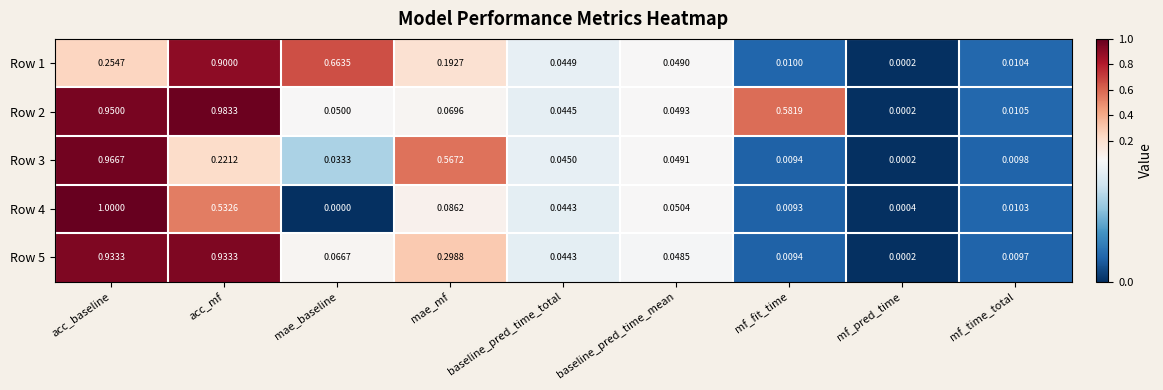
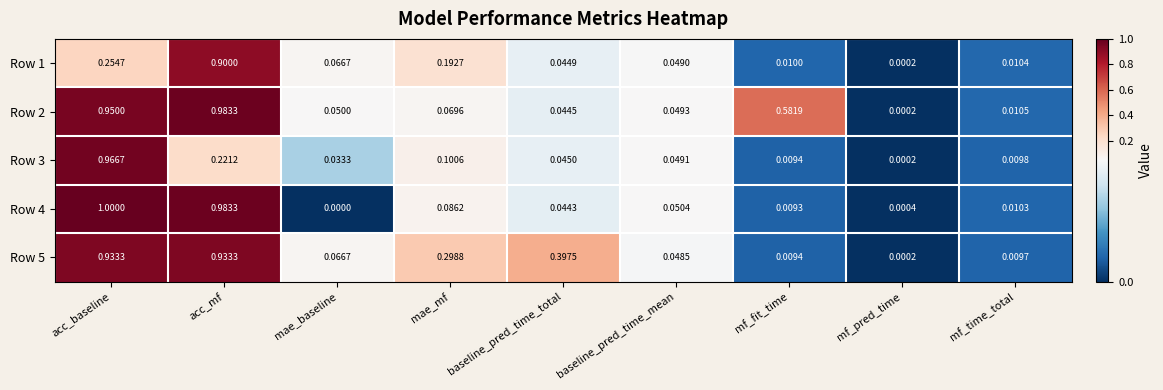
  {
    "Row 1": {
      "acc_baseline": 0.2547,
      "acc_mf": 0.9000,
-     "mae_baseline": 0.6635,
+     "mae_baseline": 0.0667,
      "mae_mf": 0.1927,
      "baseline_pred_time_total": 0.0449,
      "baseline_pred_time_mean": 0.0490,
      "mf_fit_time": 0.0100,
      "mf_pred_time": 0.0002,
      "mf_time_total": 0.0104
    },
    "Row 2": {
      "acc_baseline": 0.9500,
      "acc_mf": 0.9833,
      "mae_baseline": 0.0500,
      "mae_mf": 0.0696,
      "baseline_pred_time_total": 0.0445,
      "baseline_pred_time_mean": 0.0493,
      "mf_fit_time": 0.5819,
      "mf_pred_time": 0.0002,
      "mf_time_total": 0.0105
    },
    "Row 3": {
      "acc_baseline": 0.9667,
      "acc_mf": 0.2212,
      "mae_baseline": 0.0333,
-     "mae_mf": 0.5672,
+     "mae_mf": 0.1006,
      "baseline_pred_time_total": 0.0450,
      "baseline_pred_time_mean": 0.0491,
      "mf_fit_time": 0.0094,
      "mf_pred_time": 0.0002,
      "mf_time_total": 0.0098
    },
    "Row 4": {
      "acc_baseline": 1.0000,
-     "acc_mf": 0.5326,
+     "acc_mf": 0.9833,
      "mae_baseline": 0.0000,
      "mae_mf": 0.0862,
      "baseline_pred_time_total": 0.0443,
      "baseline_pred_time_mean": 0.0504,
      "mf_fit_time": 0.0093,
      "mf_pred_time": 0.0004,
      "mf_time_total": 0.0103
    },
    "Row 5": {
      "acc_baseline": 0.9333,
      "acc_mf": 0.9333,
      "mae_baseline": 0.0667,
      "mae_mf": 0.2988,
-     "baseline_pred_time_total": 0.0443,
+     "baseline_pred_time_total": 0.3975,
      "baseline_pred_time_mean": 0.0485,
      "mf_fit_time": 0.0094,
      "mf_pred_time": 0.0002,
      "mf_time_total": 0.0097
    }
  }
